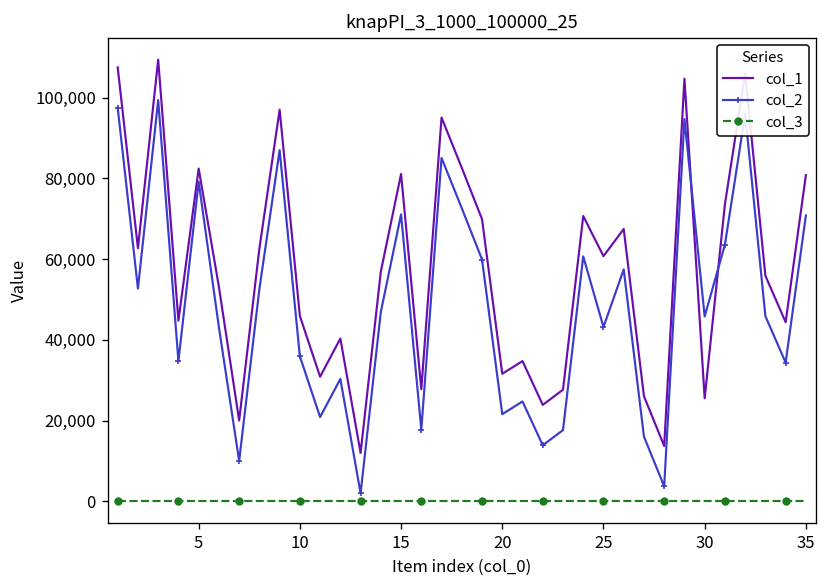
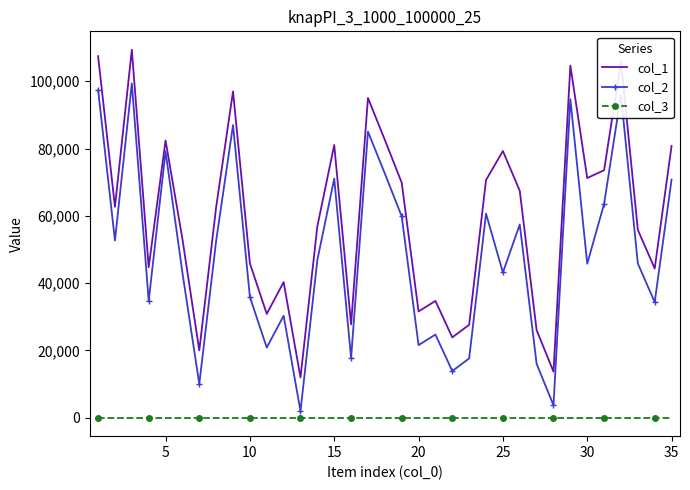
  {
    "col_1": {
      "5": "82,000",
      "10": "46,000",
      "15": "81,000",
      "20": "32,000",
-     "25": "61,000",
-     "30": "26,000",
+     "25": "79,000",
+     "30": "71,000",
      "35": "81,000"
    },
    "col_2": {
      "5": "79,000",
      "10": "36,000",
      "15": "71,000",
      "20": "22,000",
      "25": "43,000",
      "30": "46,000",
      "35": "71,000"
    },
    "col_3": {
      "5": "0",
      "10": "0",
      "15": "0",
      "20": "0",
      "25": "0",
      "30": "0",
      "35": "0"
    }
  }
